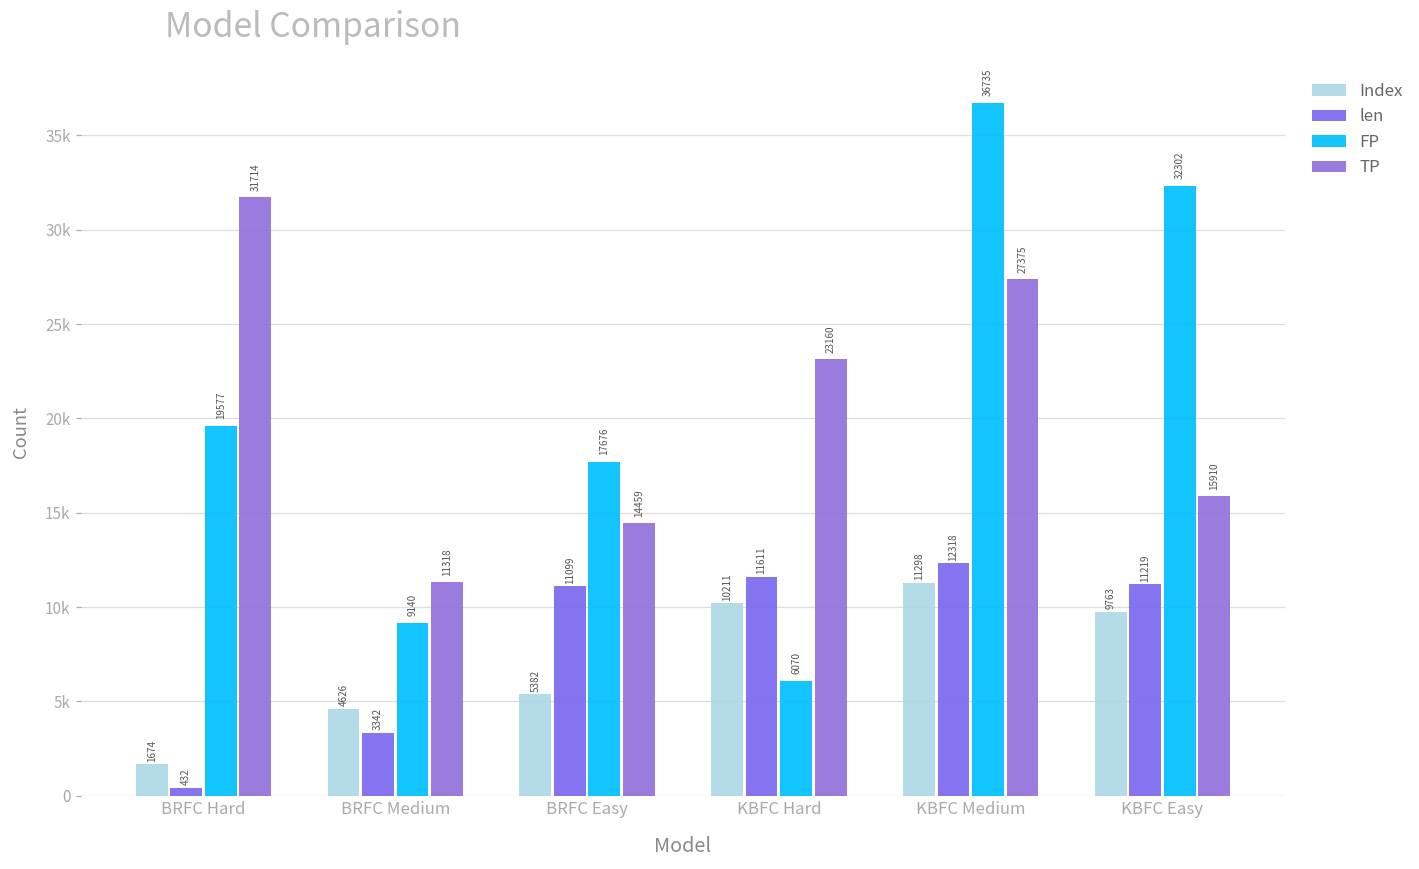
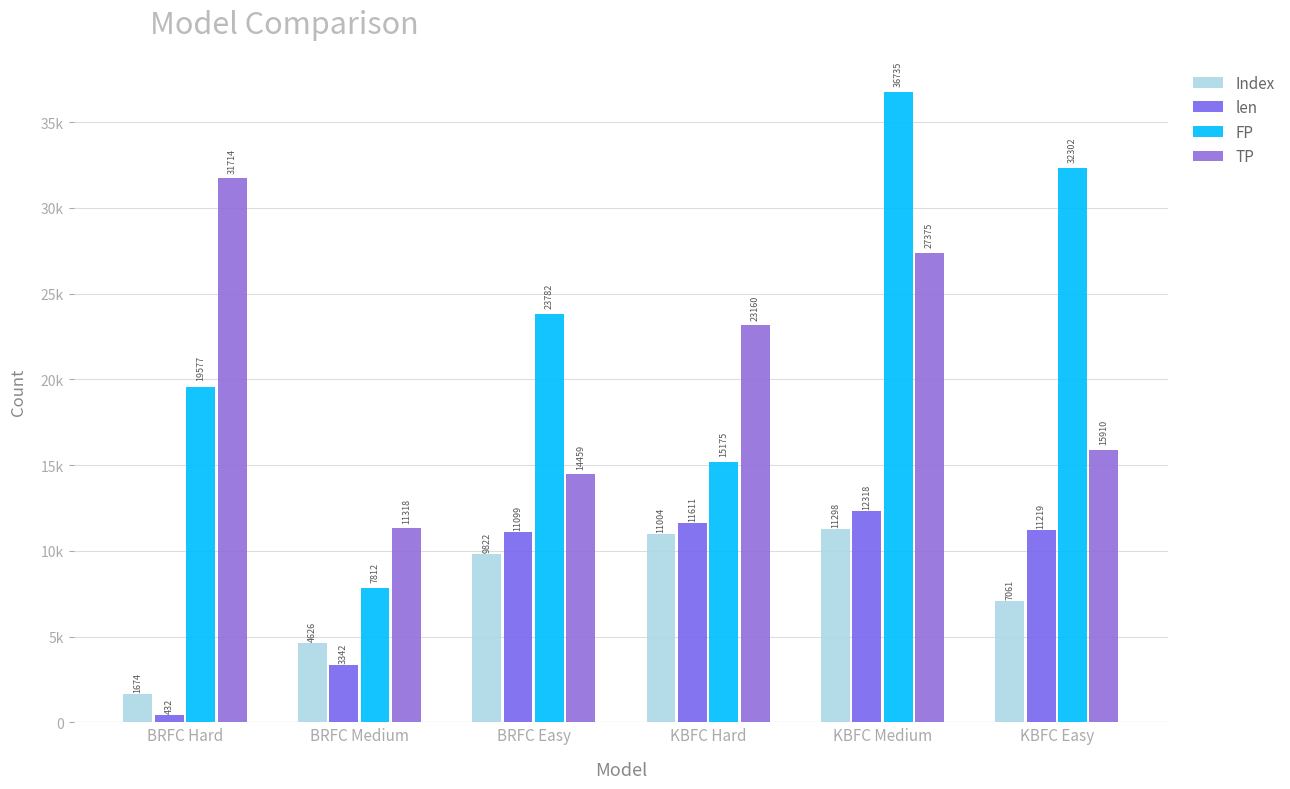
  {
    "Index": {
      "BRFC Hard": 1674,
      "BRFC Medium": 4626,
-     "BRFC Easy": 5382,
-     "KBFC Hard": 10211,
+     "BRFC Easy": 9822,
+     "KBFC Hard": 11004,
      "KBFC Medium": 11298,
-     "KBFC Easy": 9763
+     "KBFC Easy": 7061
    },
    "FP": {
      "BRFC Hard": 19577,
-     "BRFC Medium": 9140,
-     "BRFC Easy": 17676,
-     "KBFC Hard": 6070,
+     "BRFC Medium": 7812,
+     "BRFC Easy": 23782,
+     "KBFC Hard": 15175,
      "KBFC Medium": 36735,
      "KBFC Easy": 32302
    }
  }
